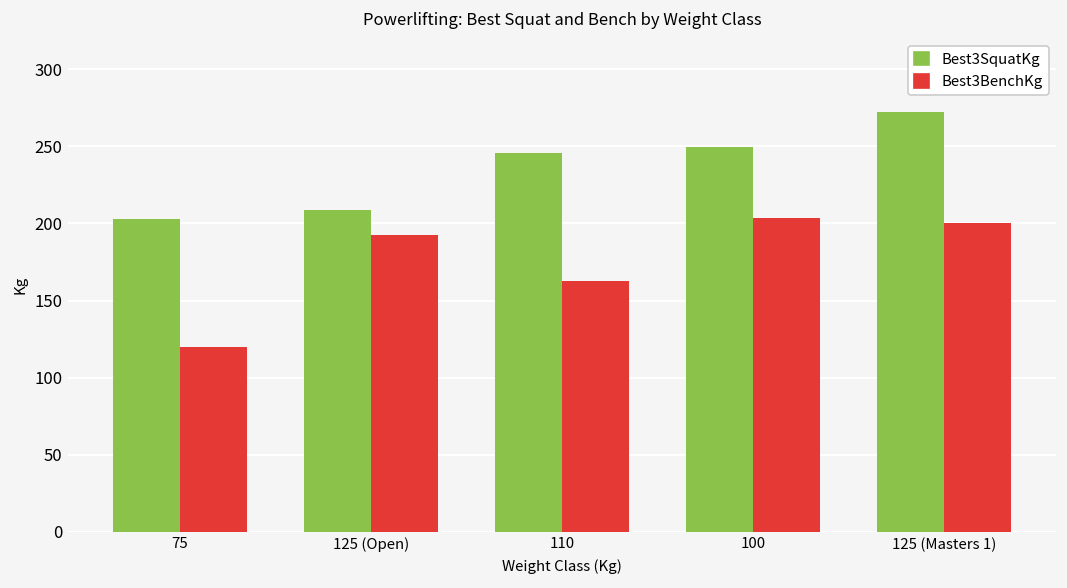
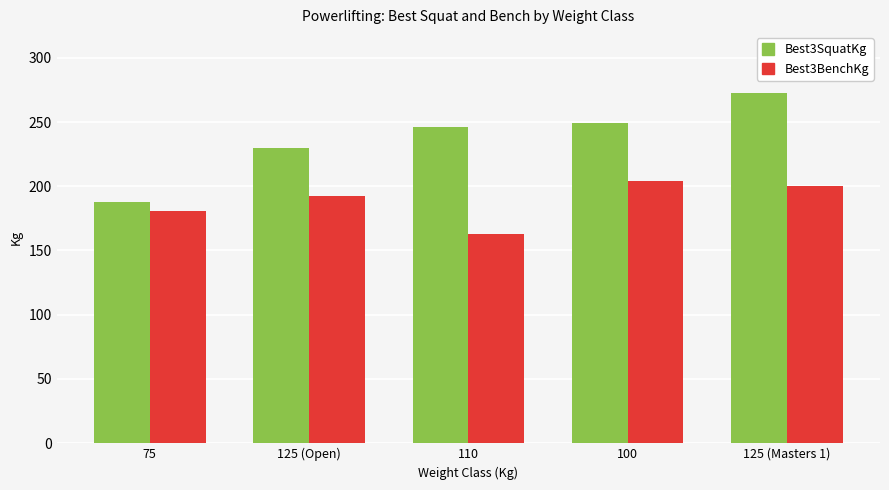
  {
    "Best3SquatKg": {
-     "75": 203,
-     "125 (Open)": 209,
+     "75": 188,
+     "125 (Open)": 230,
      "110": 246,
      "100": 249,
      "125 (Masters 1)": 273
    },
    "Best3BenchKg": {
-     "75": 120,
+     "75": 181,
      "125 (Open)": 193,
      "110": 163,
      "100": 204,
      "125 (Masters 1)": 200
    }
  }
